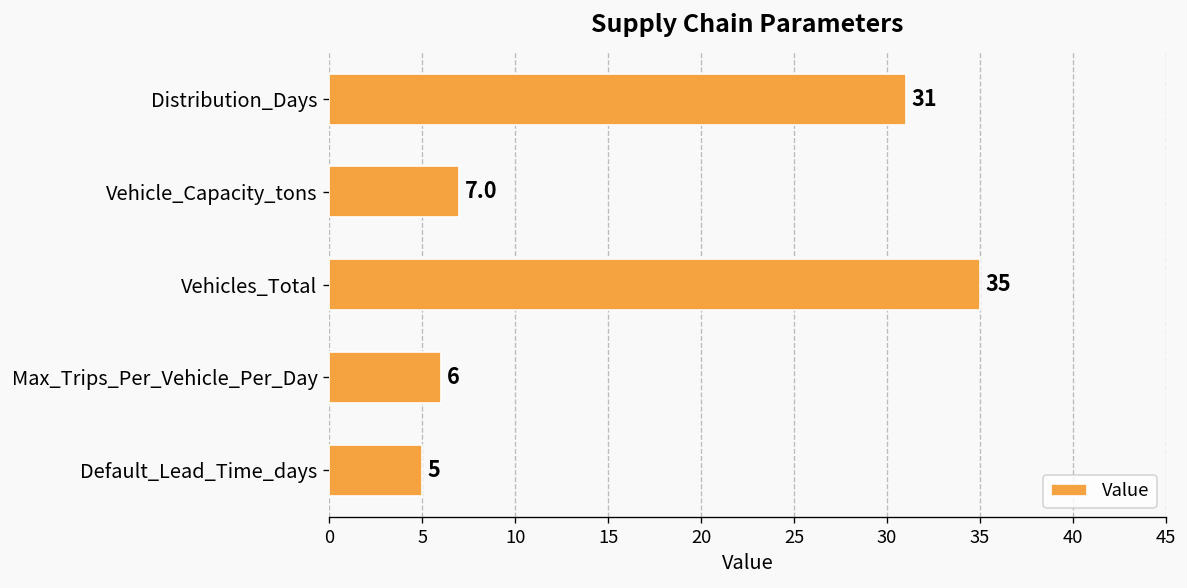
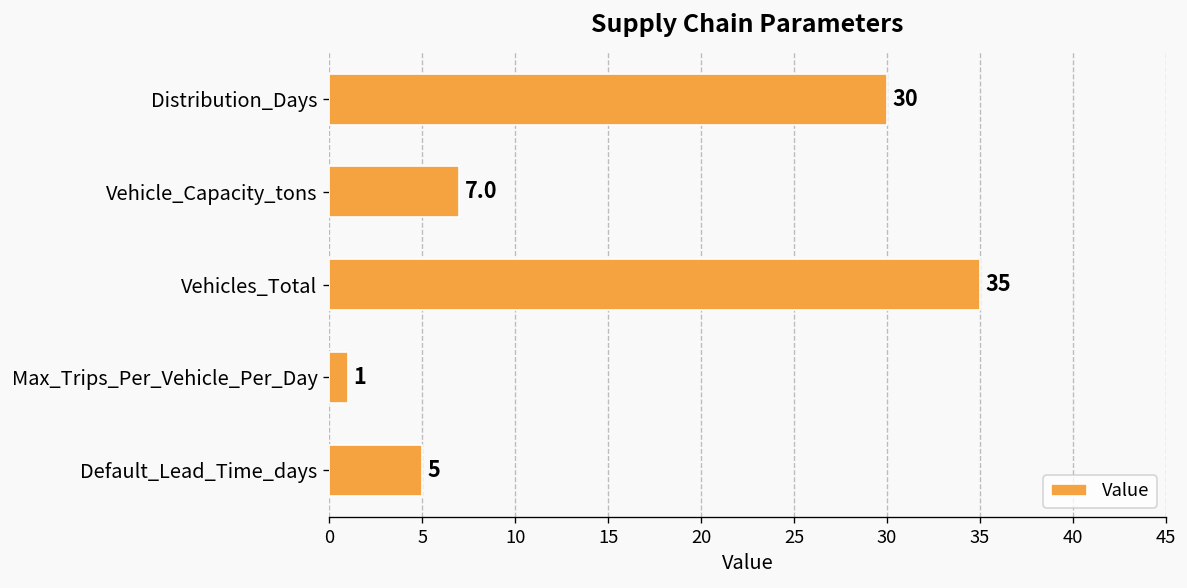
  {
-   "Distribution_Days": 31,
+   "Distribution_Days": 30,
    "Vehicle_Capacity_tons": 7.0,
    "Vehicles_Total": 35,
-   "Max_Trips_Per_Vehicle_Per_Day": 6,
+   "Max_Trips_Per_Vehicle_Per_Day": 1,
    "Default_Lead_Time_days": 5
  }
